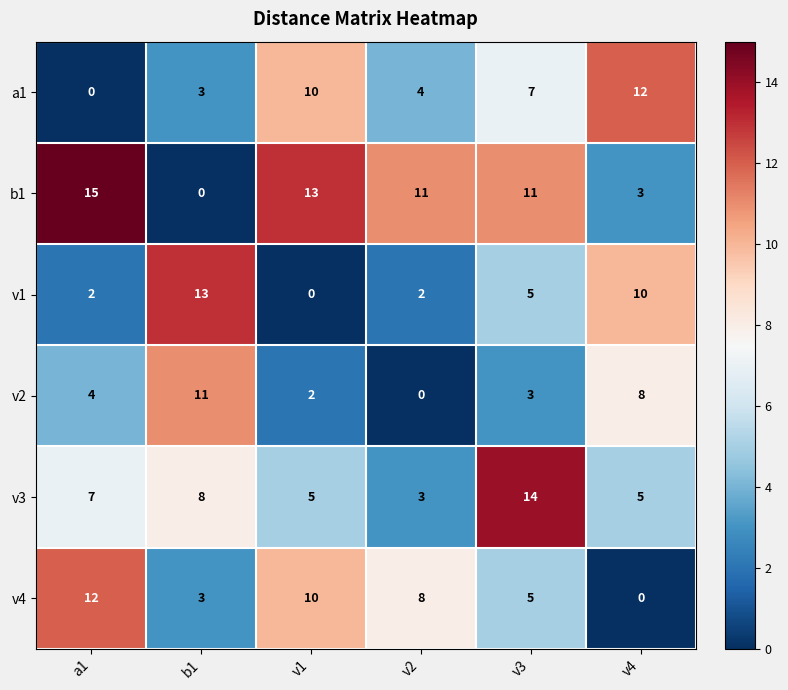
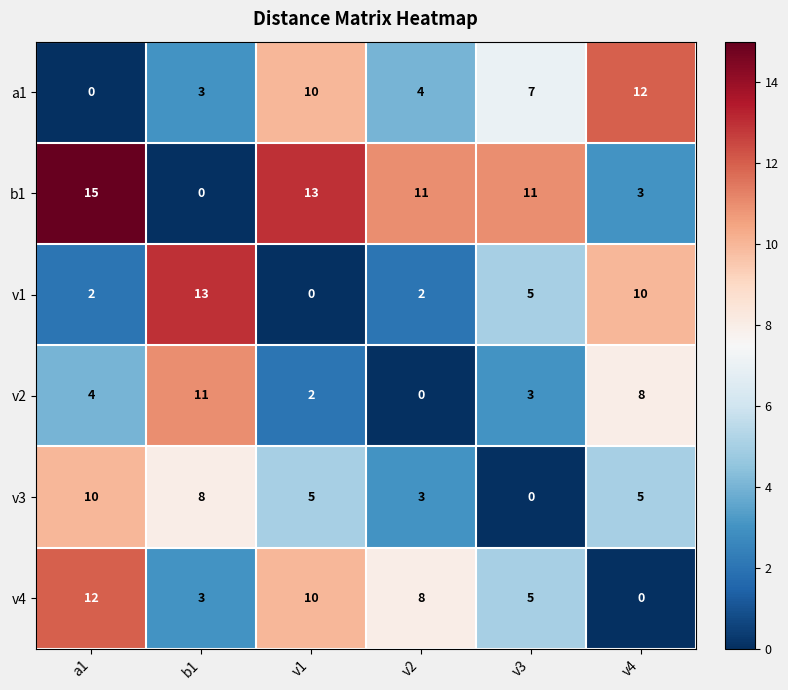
  {
    "a1": {
      "a1": 0,
      "b1": 3,
      "v1": 10,
      "v2": 4,
      "v3": 7,
      "v4": 12
    },
    "b1": {
      "a1": 15,
      "b1": 0,
      "v1": 13,
      "v2": 11,
      "v3": 11,
      "v4": 3
    },
    "v1": {
      "a1": 2,
      "b1": 13,
      "v1": 0,
      "v2": 2,
      "v3": 5,
      "v4": 10
    },
    "v2": {
      "a1": 4,
      "b1": 11,
      "v1": 2,
      "v2": 0,
      "v3": 3,
      "v4": 8
    },
    "v3": {
-     "a1": 7,
+     "a1": 10,
      "b1": 8,
      "v1": 5,
      "v2": 3,
-     "v3": 14,
+     "v3": 0,
      "v4": 5
    },
    "v4": {
      "a1": 12,
      "b1": 3,
      "v1": 10,
      "v2": 8,
      "v3": 5,
      "v4": 0
    }
  }
